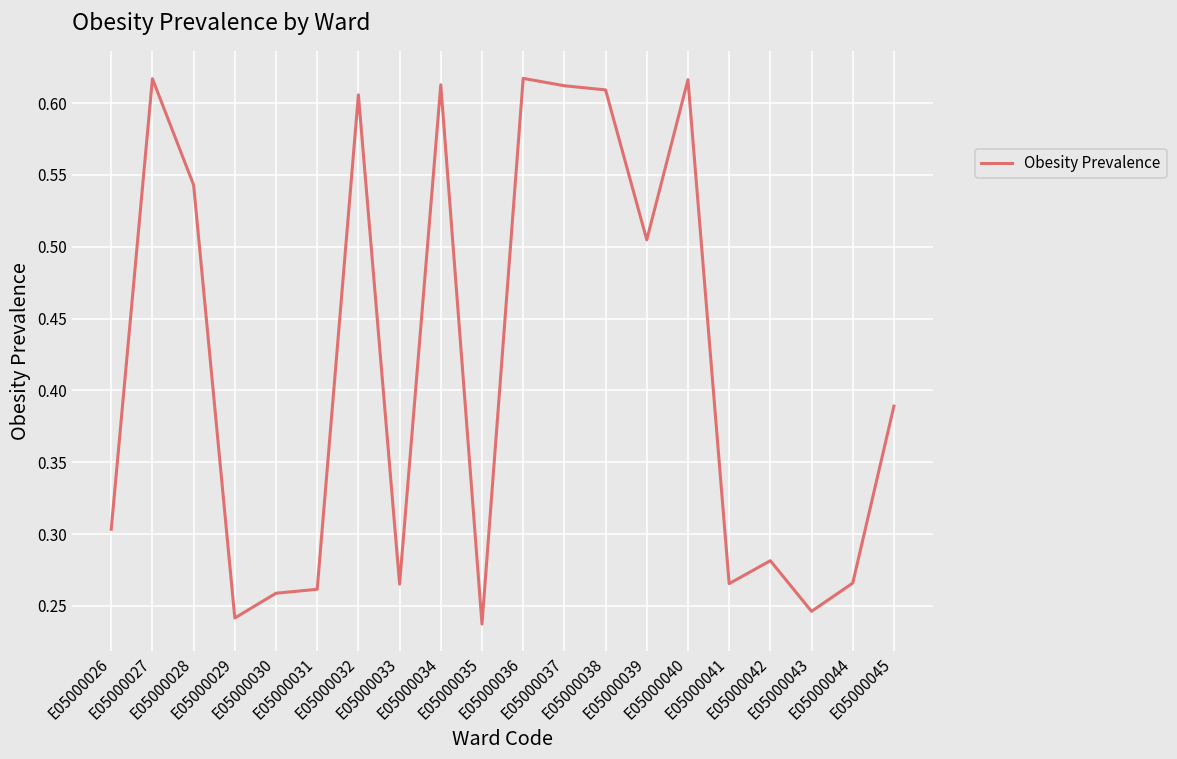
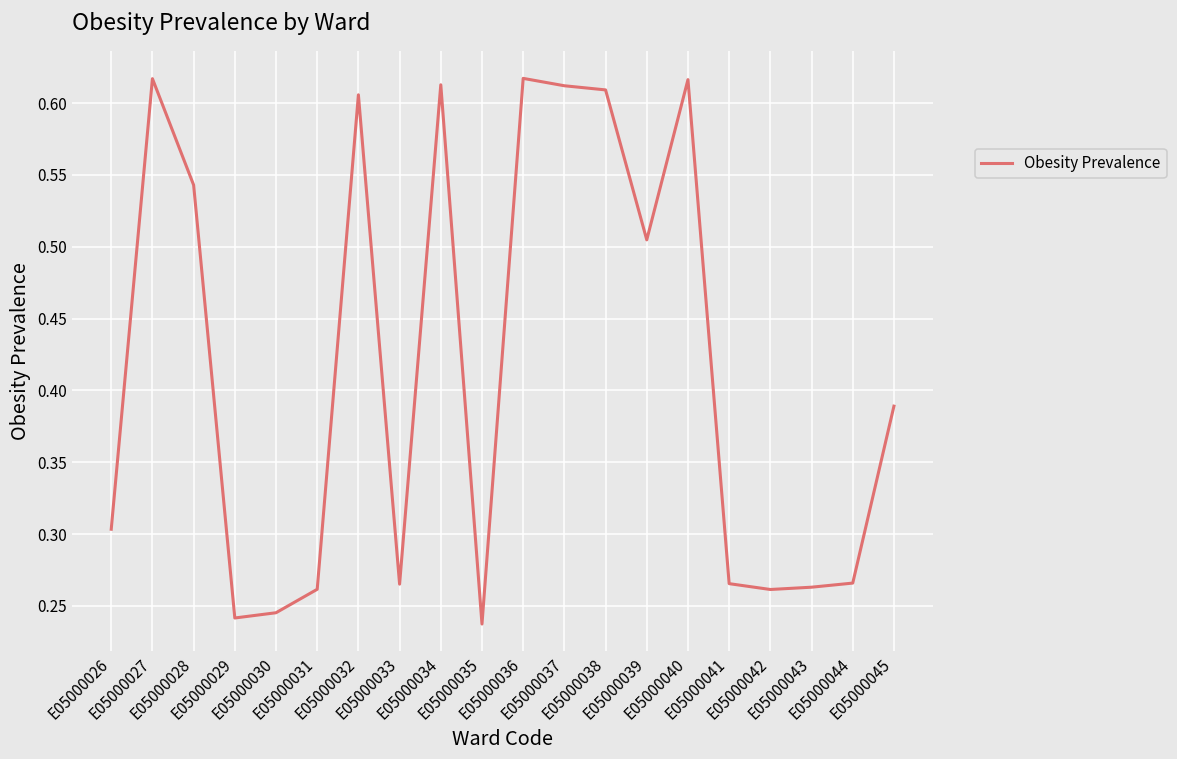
  {
    "E05000026": 0.303,
    "E05000027": 0.617,
    "E05000028": 0.543,
    "E05000029": 0.242,
-   "E05000030": 0.259,
+   "E05000030": 0.245,
    "E05000031": 0.262,
    "E05000032": 0.606,
    "E05000033": 0.265,
    "E05000034": 0.613,
    "E05000035": 0.237,
    "E05000036": 0.617,
    "E05000037": 0.612,
    "E05000038": 0.609,
    "E05000039": 0.505,
    "E05000040": 0.616,
    "E05000041": 0.265,
-   "E05000042": 0.281,
-   "E05000043": 0.246,
+   "E05000042": 0.261,
+   "E05000043": 0.263,
    "E05000044": 0.266,
    "E05000045": 0.389
  }
